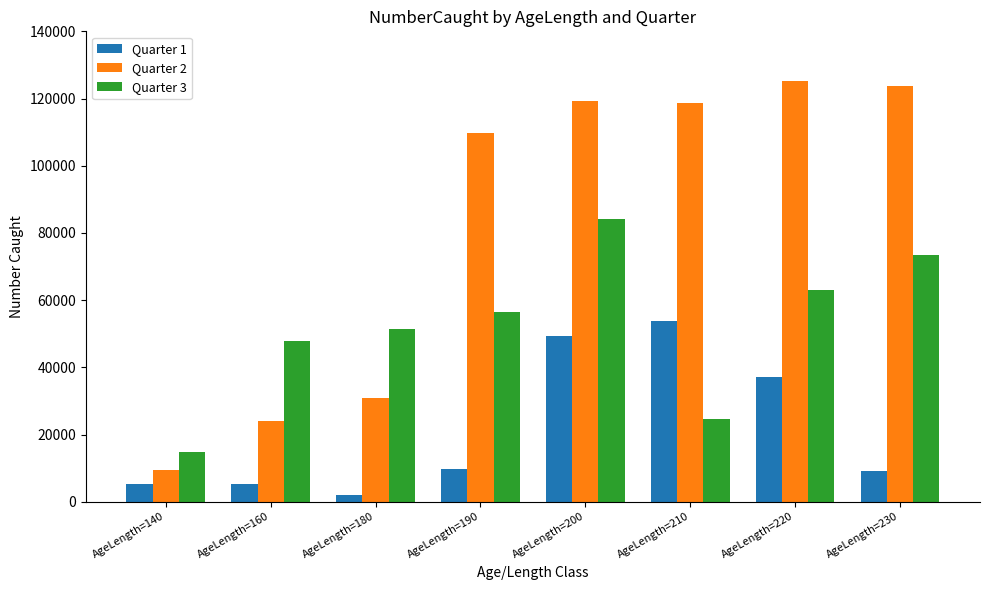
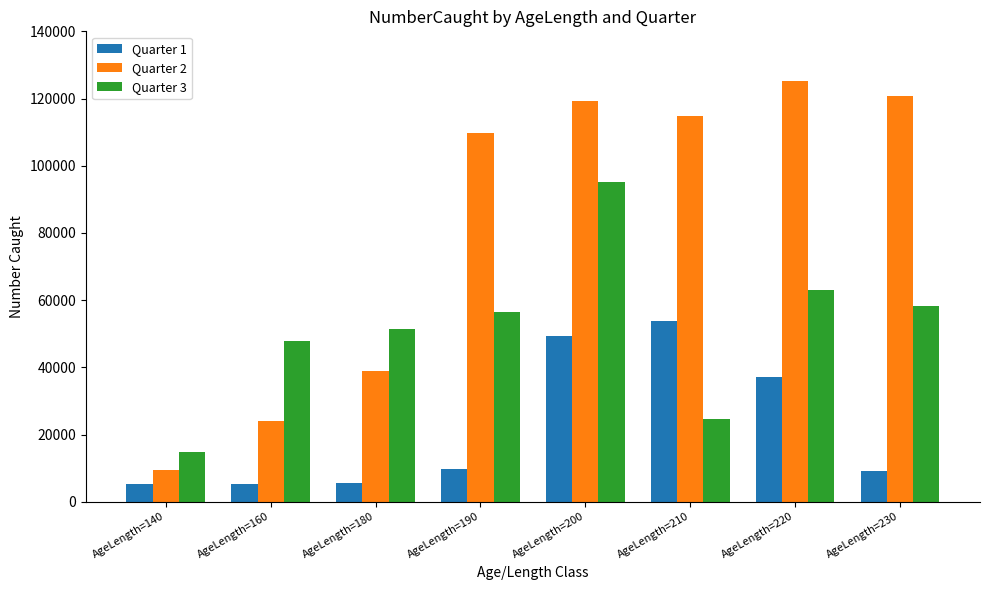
  {
    "Quarter 1": {
      "AgeLength=140": 5000,
      "AgeLength=160": 5000,
-     "AgeLength=180": 2000,
+     "AgeLength=180": 6000,
      "AgeLength=190": 10000,
      "AgeLength=200": 49000,
      "AgeLength=210": 54000,
      "AgeLength=220": 37000,
      "AgeLength=230": 9000
    },
    "Quarter 2": {
      "AgeLength=140": 10000,
      "AgeLength=160": 24000,
-     "AgeLength=180": 31000,
+     "AgeLength=180": 39000,
      "AgeLength=190": 110000,
      "AgeLength=200": 119000,
-     "AgeLength=210": 119000,
+     "AgeLength=210": 115000,
      "AgeLength=220": 125000,
-     "AgeLength=230": 124000
+     "AgeLength=230": 121000
    },
    "Quarter 3": {
      "AgeLength=140": 15000,
      "AgeLength=160": 48000,
      "AgeLength=180": 51000,
      "AgeLength=190": 56000,
-     "AgeLength=200": 84000,
+     "AgeLength=200": 95000,
      "AgeLength=210": 25000,
      "AgeLength=220": 63000,
-     "AgeLength=230": 73000
+     "AgeLength=230": 58000
    }
  }
